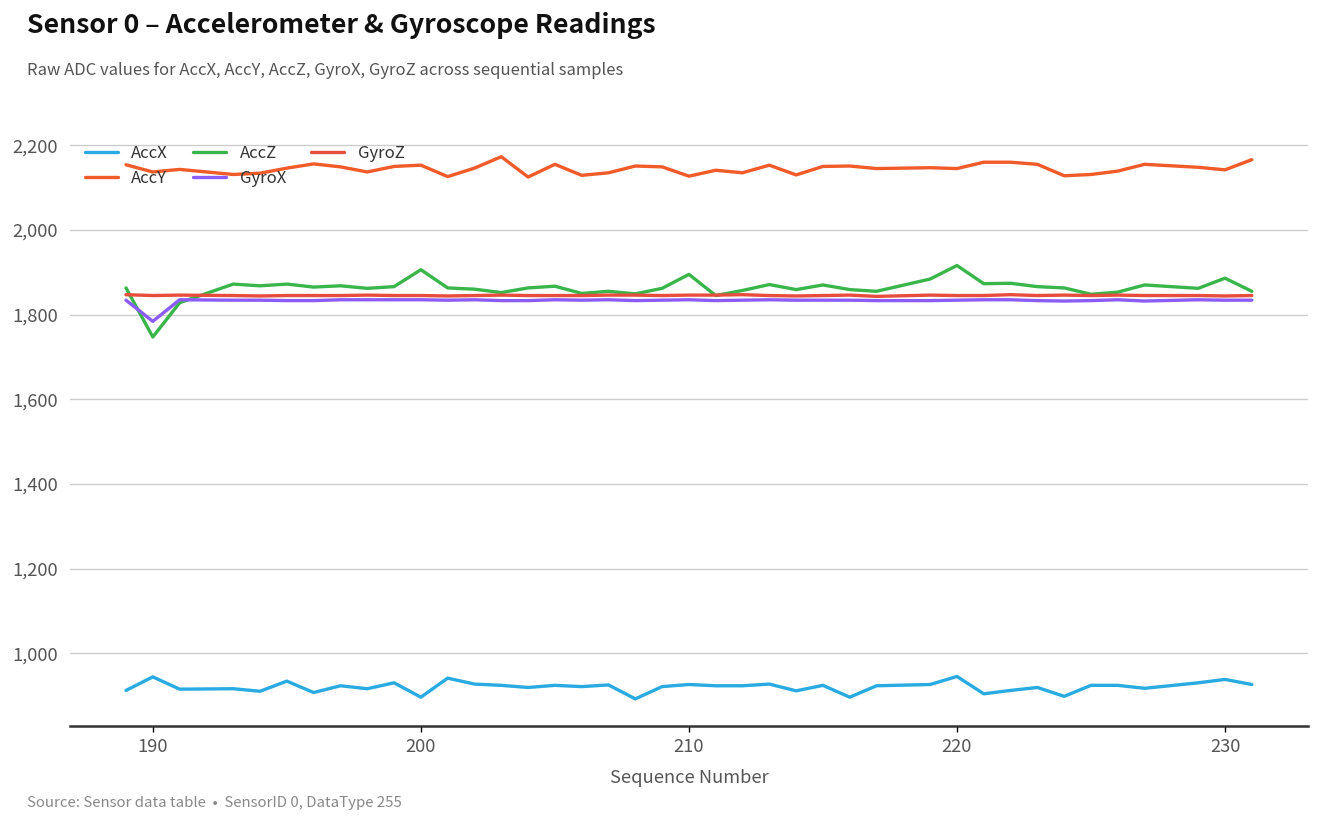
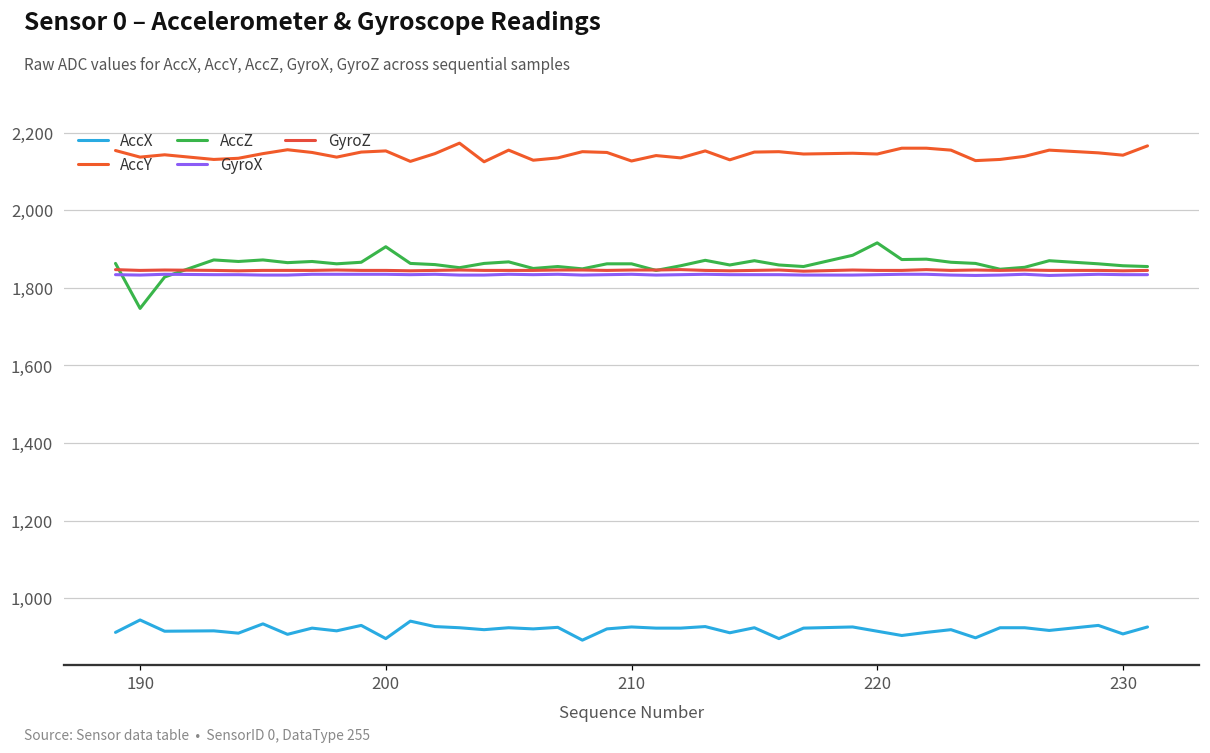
  {
    "AccX": {
      "190": "940",
      "200": "900",
      "210": "930",
-     "220": "950",
-     "230": "940"
+     "220": "920",
+     "230": "910"
    },
    "AccZ": {
      "190": "1,750",
      "200": "1,910",
-     "210": "1,900",
+     "210": "1,860",
      "220": "1,920",
-     "230": "1,890"
+     "230": "1,860"
    },
    "GyroX": {
-     "190": "1,780",
+     "190": "1,830",
      "200": "1,840",
      "210": "1,840",
      "220": "1,830",
      "230": "1,830"
    }
  }
